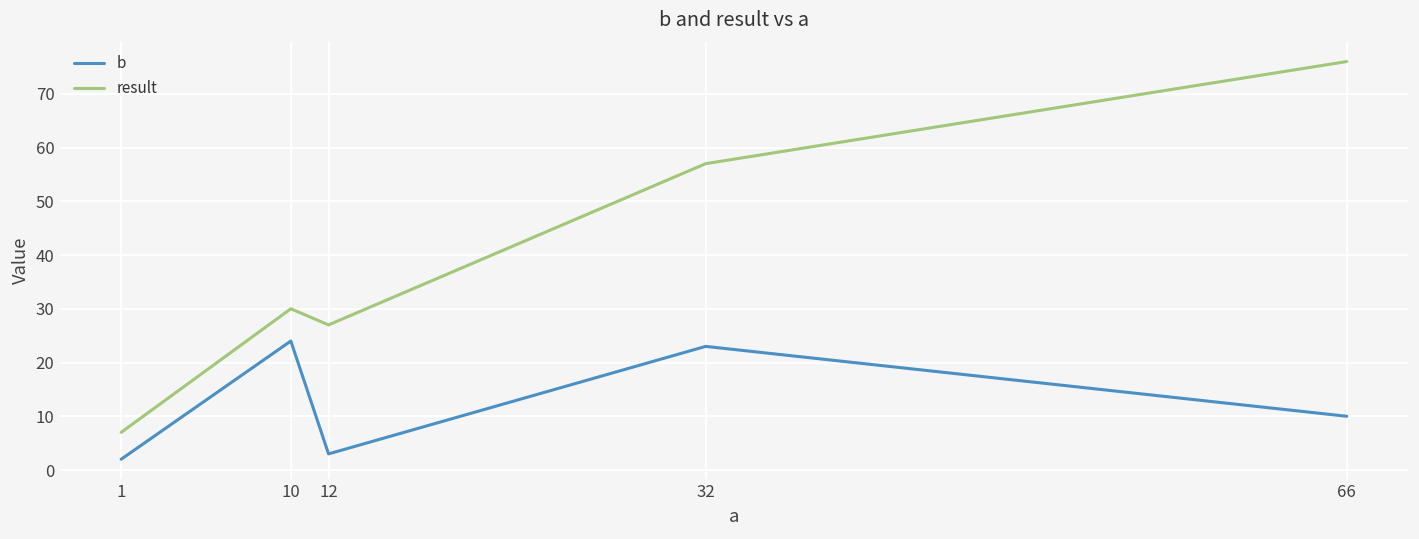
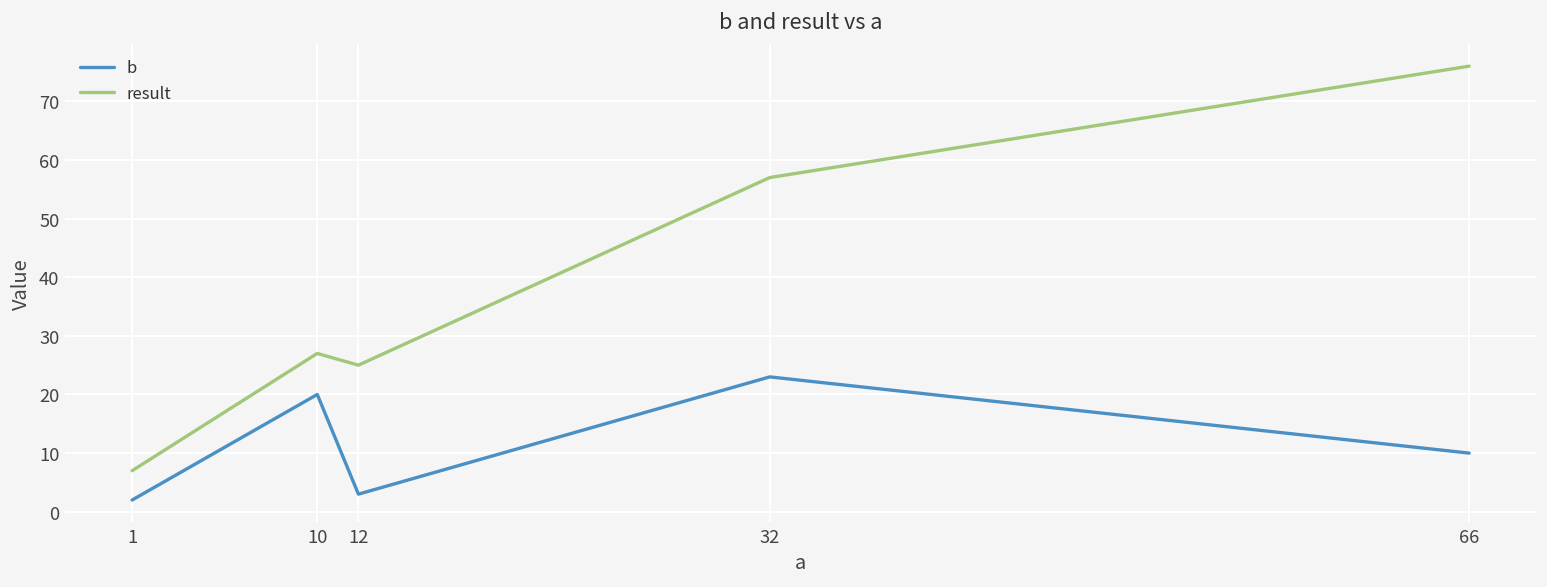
  {
    "b": {
      "1": 2,
-     "10": 24,
+     "10": 20,
      "12": 3,
      "32": 23,
      "66": 10
    },
    "result": {
      "1": 7,
-     "10": 30,
-     "12": 27,
+     "10": 27,
+     "12": 25,
      "32": 57,
      "66": 76
    }
  }
